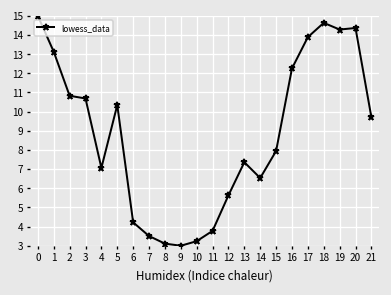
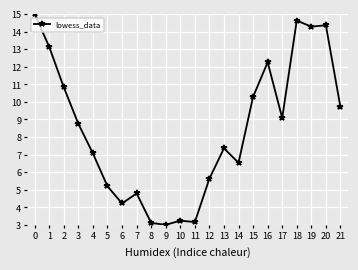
  {
    "0": 15.0,
    "1": 13.1,
    "2": 10.8,
-   "3": 10.7,
+   "3": 8.8,
    "4": 7.1,
-   "5": 10.3,
+   "5": 5.2,
    "6": 4.2,
-   "7": 3.5,
+   "7": 4.8,
    "8": 3.1,
    "9": 3.0,
    "10": 3.2,
-   "11": 3.8,
+   "11": 3.2,
    "12": 5.6,
    "13": 7.4,
    "14": 6.5,
-   "15": 7.9,
+   "15": 10.3,
    "16": 12.3,
-   "17": 13.9,
+   "17": 9.1,
    "18": 14.6,
    "19": 14.3,
    "20": 14.4,
    "21": 9.7
  }
